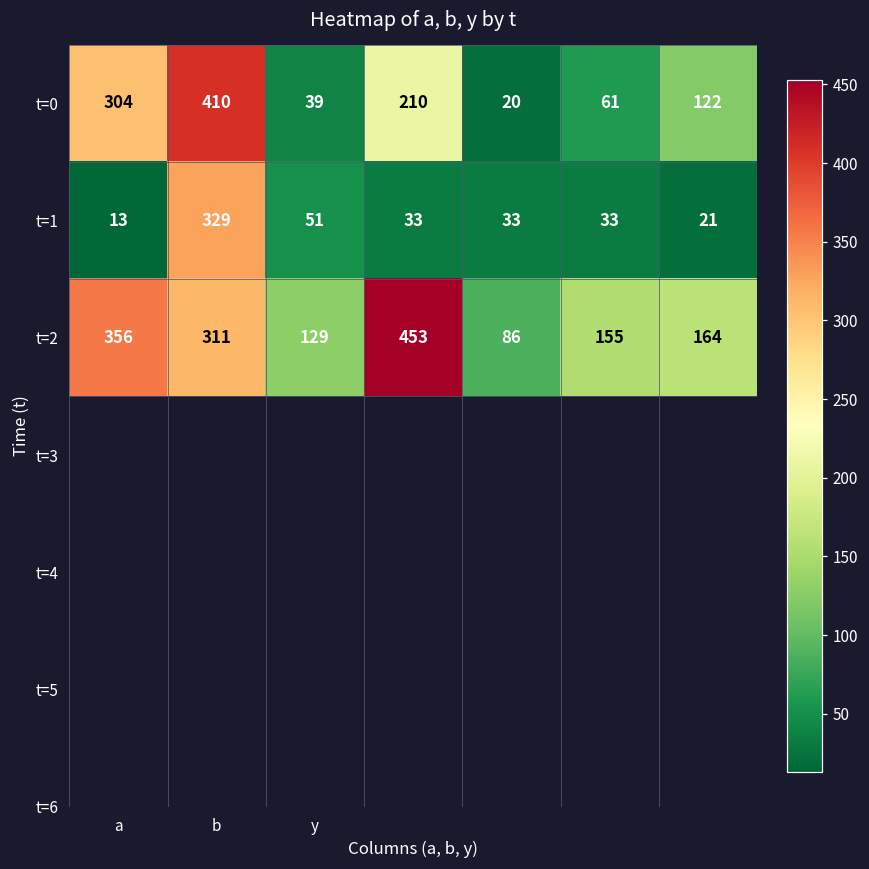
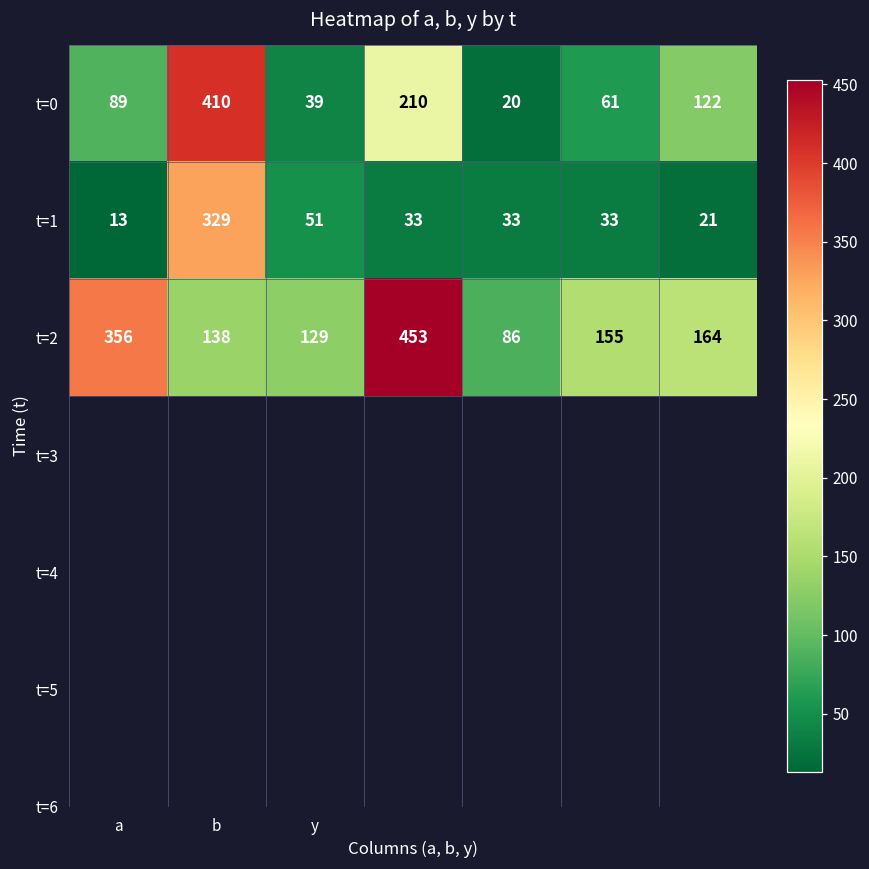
  {
    "t=0": {
-     "a": 304,
+     "a": 89,
      "b": 410,
      "y": 39
    },
    "t=1": {
      "a": 13,
      "b": 329,
      "y": 51
    },
    "t=2": {
      "a": 356,
-     "b": 311,
+     "b": 138,
      "y": 129
    }
  }
